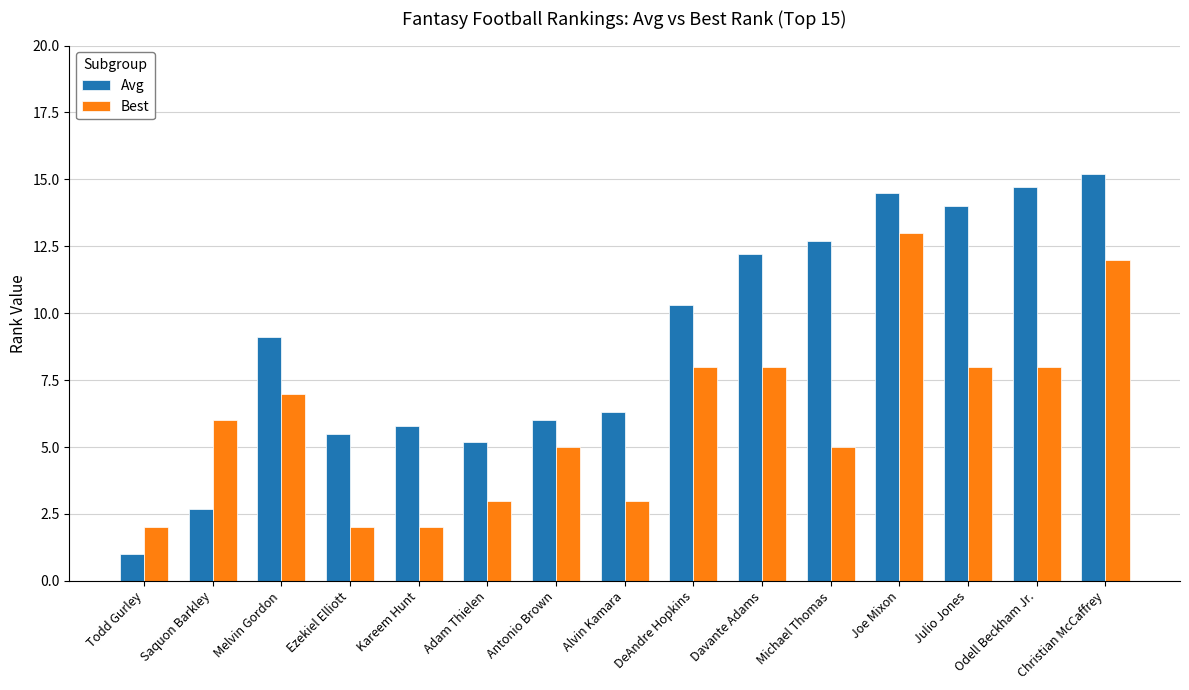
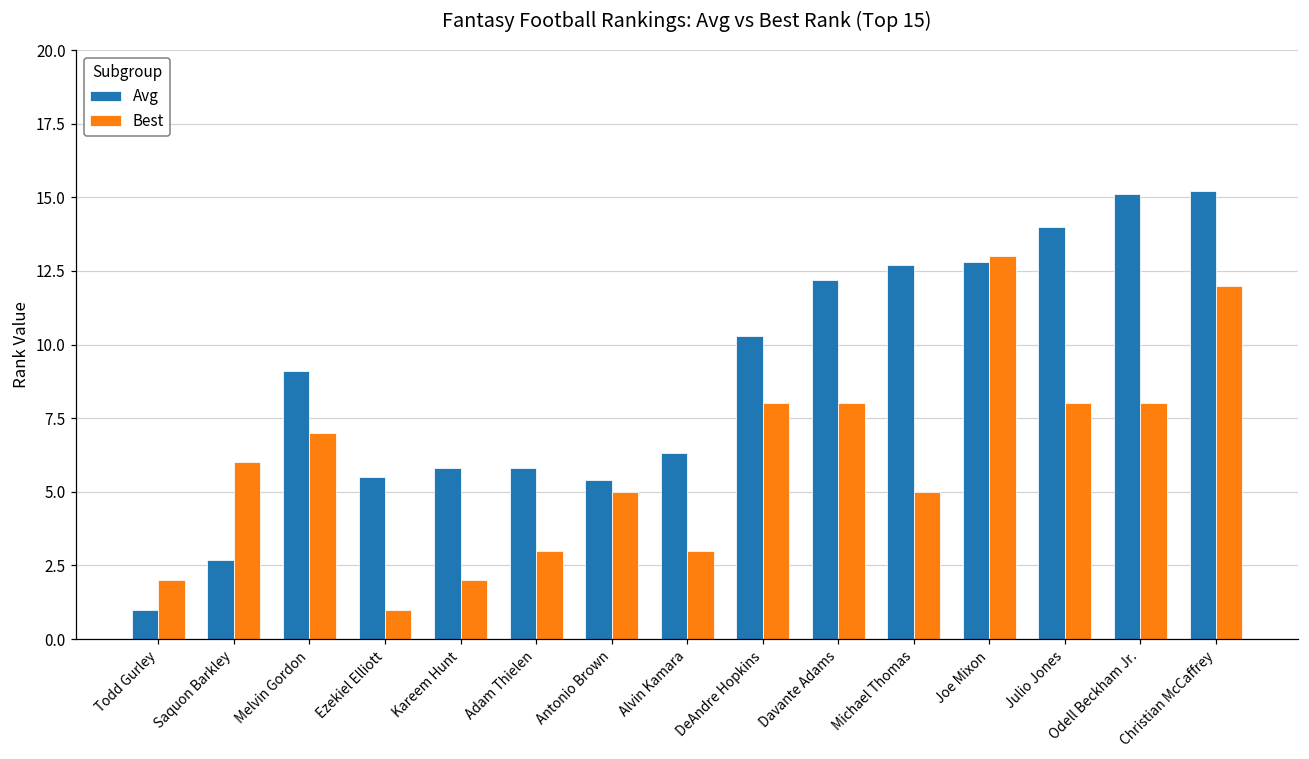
  {
    "Avg": {
      "Todd Gurley": 1.0,
      "Saquon Barkley": 2.7,
      "Melvin Gordon": 9.1,
      "Ezekiel Elliott": 5.5,
      "Kareem Hunt": 5.8,
-     "Adam Thielen": 5.2,
-     "Antonio Brown": 6.0,
+     "Adam Thielen": 5.8,
+     "Antonio Brown": 5.4,
      "Alvin Kamara": 6.3,
      "DeAndre Hopkins": 10.3,
      "Davante Adams": 12.2,
      "Michael Thomas": 12.7,
-     "Joe Mixon": 14.5,
+     "Joe Mixon": 12.8,
      "Julio Jones": 14.0,
-     "Odell Beckham Jr.": 14.7,
+     "Odell Beckham Jr.": 15.1,
      "Christian McCaffrey": 15.2
    },
    "Best": {
      "Todd Gurley": 2,
      "Saquon Barkley": 6,
      "Melvin Gordon": 7,
-     "Ezekiel Elliott": 2,
+     "Ezekiel Elliott": 1,
      "Kareem Hunt": 2,
      "Adam Thielen": 3,
      "Antonio Brown": 5,
      "Alvin Kamara": 3,
      "DeAndre Hopkins": 8,
      "Davante Adams": 8,
      "Michael Thomas": 5,
      "Joe Mixon": 13,
      "Julio Jones": 8,
      "Odell Beckham Jr.": 8,
      "Christian McCaffrey": 12
    }
  }
